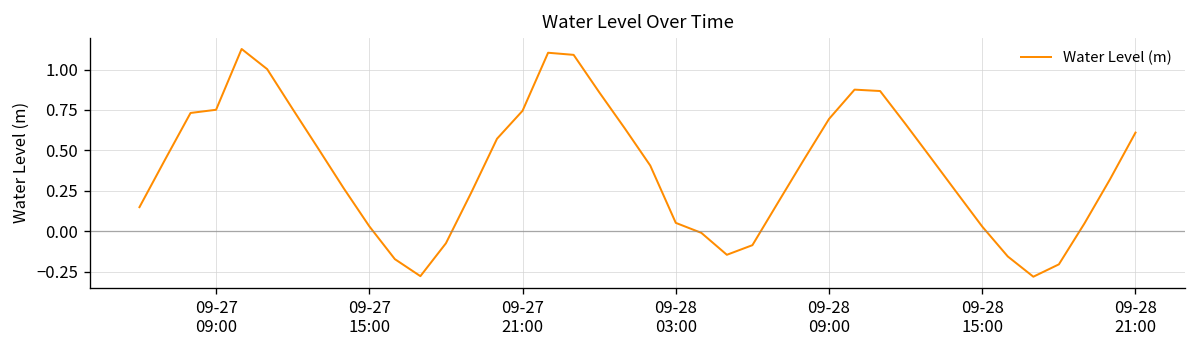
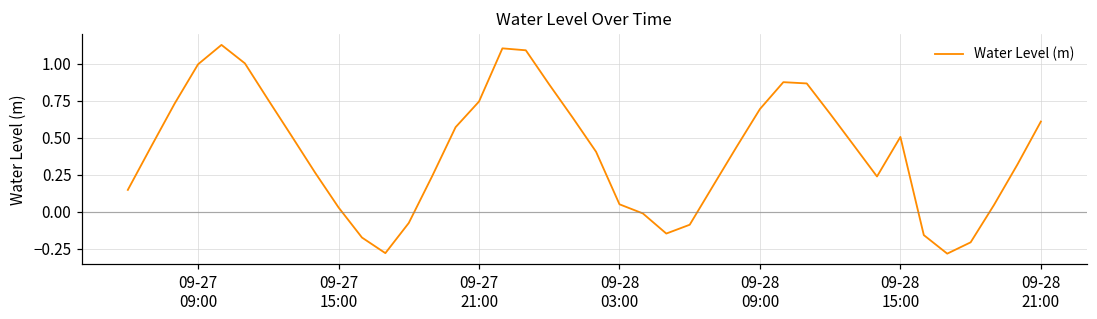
  {
-   "09-27 09:00": 0.75,
+   "09-27 09:00": 1.00,
    "09-27 15:00": 0.03,
    "09-27 21:00": 0.75,
    "09-28 03:00": 0.05,
    "09-28 09:00": 0.69,
-   "09-28 15:00": 0.03,
+   "09-28 15:00": 0.51,
    "09-28 21:00": 0.61
  }
